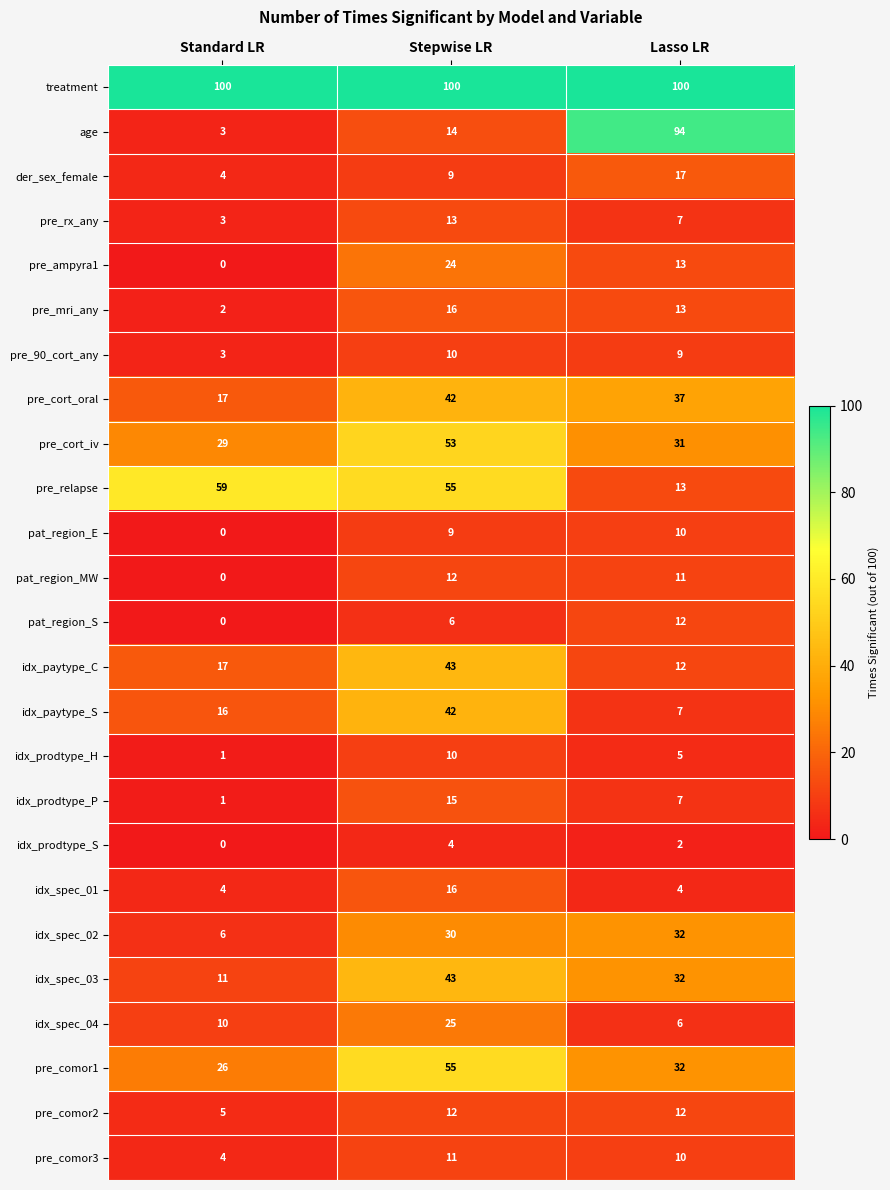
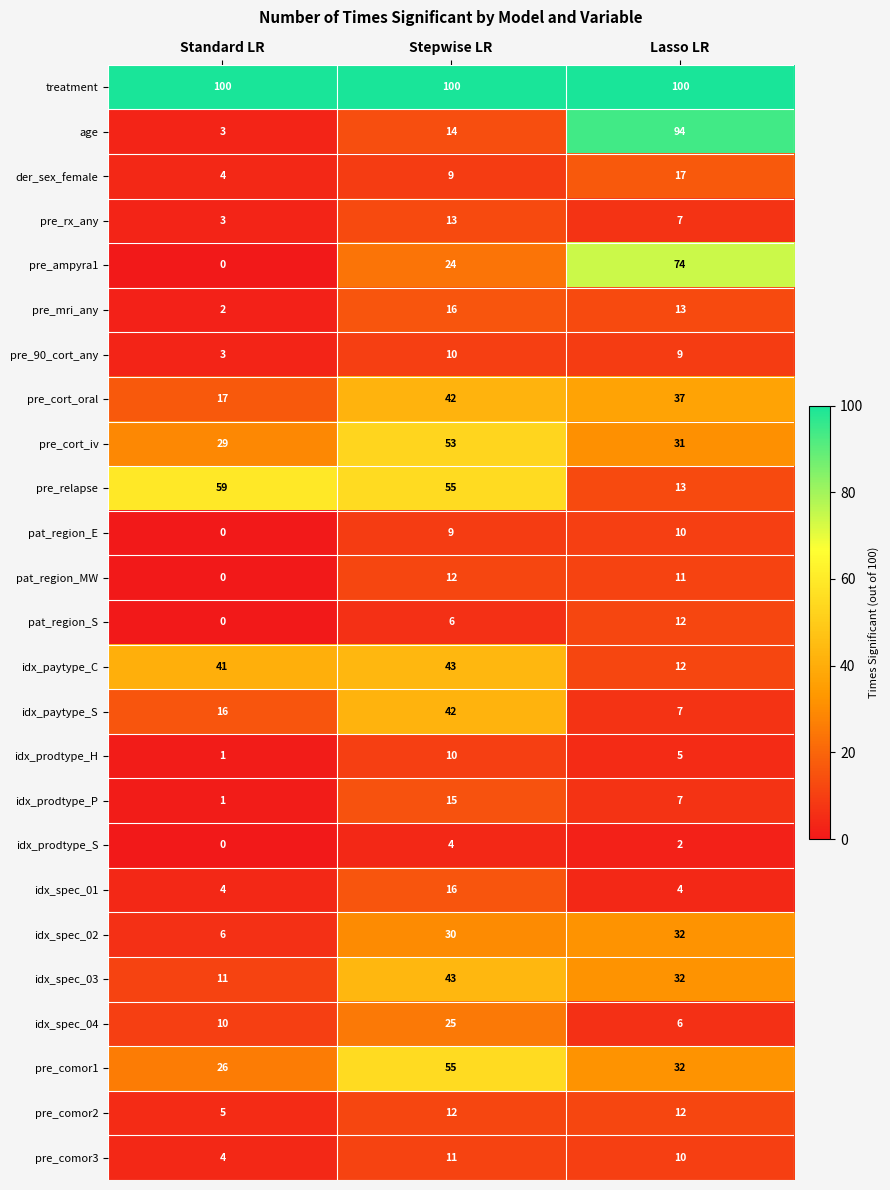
  {
    "treatment": {
      "Standard LR": 100,
      "Stepwise LR": 100,
      "Lasso LR": 100
    },
    "age": {
      "Standard LR": 3,
      "Stepwise LR": 14,
      "Lasso LR": 94
    },
    "der_sex_female": {
      "Standard LR": 4,
      "Stepwise LR": 9,
      "Lasso LR": 17
    },
    "pre_rx_any": {
      "Standard LR": 3,
      "Stepwise LR": 13,
      "Lasso LR": 7
    },
    "pre_ampyra1": {
      "Standard LR": 0,
      "Stepwise LR": 24,
-     "Lasso LR": 13
+     "Lasso LR": 74
    },
    "pre_mri_any": {
      "Standard LR": 2,
      "Stepwise LR": 16,
      "Lasso LR": 13
    },
    "pre_90_cort_any": {
      "Standard LR": 3,
      "Stepwise LR": 10,
      "Lasso LR": 9
    },
    "pre_cort_oral": {
      "Standard LR": 17,
      "Stepwise LR": 42,
      "Lasso LR": 37
    },
    "pre_cort_iv": {
      "Standard LR": 29,
      "Stepwise LR": 53,
      "Lasso LR": 31
    },
    "pre_relapse": {
      "Standard LR": 59,
      "Stepwise LR": 55,
      "Lasso LR": 13
    },
    "pat_region_E": {
      "Standard LR": 0,
      "Stepwise LR": 9,
      "Lasso LR": 10
    },
    "pat_region_MW": {
      "Standard LR": 0,
      "Stepwise LR": 12,
      "Lasso LR": 11
    },
    "pat_region_S": {
      "Standard LR": 0,
      "Stepwise LR": 6,
      "Lasso LR": 12
    },
    "idx_paytype_C": {
-     "Standard LR": 17,
+     "Standard LR": 41,
      "Stepwise LR": 43,
      "Lasso LR": 12
    },
    "idx_paytype_S": {
      "Standard LR": 16,
      "Stepwise LR": 42,
      "Lasso LR": 7
    },
    "idx_prodtype_H": {
      "Standard LR": 1,
      "Stepwise LR": 10,
      "Lasso LR": 5
    },
    "idx_prodtype_P": {
      "Standard LR": 1,
      "Stepwise LR": 15,
      "Lasso LR": 7
    },
    "idx_prodtype_S": {
      "Standard LR": 0,
      "Stepwise LR": 4,
      "Lasso LR": 2
    },
    "idx_spec_01": {
      "Standard LR": 4,
      "Stepwise LR": 16,
      "Lasso LR": 4
    },
    "idx_spec_02": {
      "Standard LR": 6,
      "Stepwise LR": 30,
      "Lasso LR": 32
    },
    "idx_spec_03": {
      "Standard LR": 11,
      "Stepwise LR": 43,
      "Lasso LR": 32
    },
    "idx_spec_04": {
      "Standard LR": 10,
      "Stepwise LR": 25,
      "Lasso LR": 6
    },
    "pre_comor1": {
      "Standard LR": 26,
      "Stepwise LR": 55,
      "Lasso LR": 32
    },
    "pre_comor2": {
      "Standard LR": 5,
      "Stepwise LR": 12,
      "Lasso LR": 12
    },
    "pre_comor3": {
      "Standard LR": 4,
      "Stepwise LR": 11,
      "Lasso LR": 10
    }
  }
